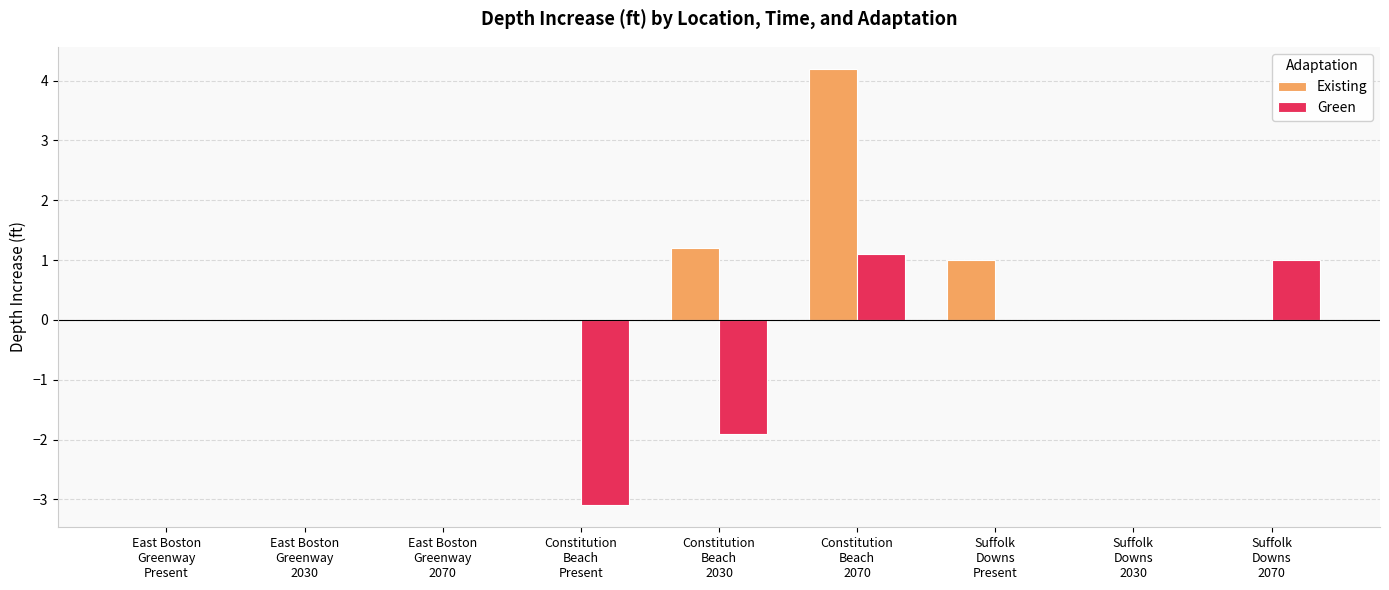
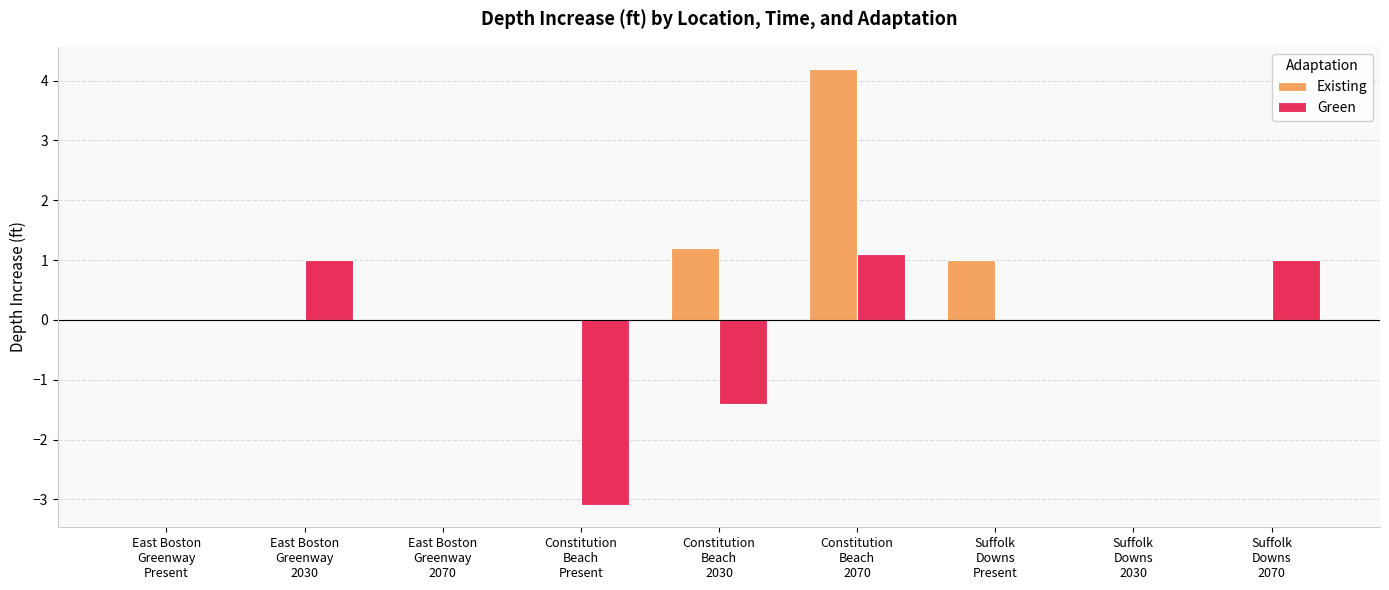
  {
    "Existing": {
      "East Boston Greenway Present": 0.0,
      "East Boston Greenway 2030": 0.0,
      "East Boston Greenway 2070": 0.0,
      "Constitution Beach Present": 0.0,
      "Constitution Beach 2030": 1.2,
      "Constitution Beach 2070": 4.2,
      "Suffolk Downs Present": 1.0,
      "Suffolk Downs 2030": 0.0,
      "Suffolk Downs 2070": 0.0
    },
    "Green": {
      "East Boston Greenway Present": 0.0,
-     "East Boston Greenway 2030": 0,
+     "East Boston Greenway 2030": 1,
      "East Boston Greenway 2070": 0.0,
      "Constitution Beach Present": -3.1,
-     "Constitution Beach 2030": -1.9,
+     "Constitution Beach 2030": -1.4,
      "Constitution Beach 2070": 1.1,
      "Suffolk Downs Present": 0.0,
      "Suffolk Downs 2030": 0.0,
      "Suffolk Downs 2070": 1.0
    }
  }
